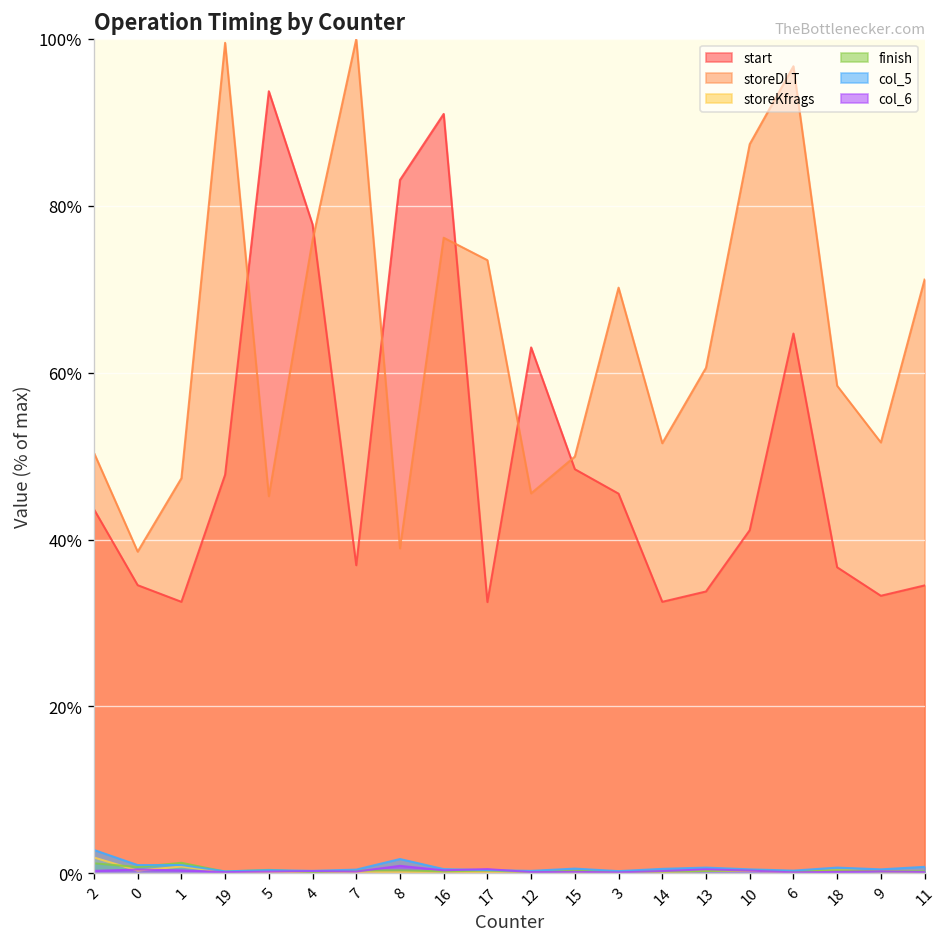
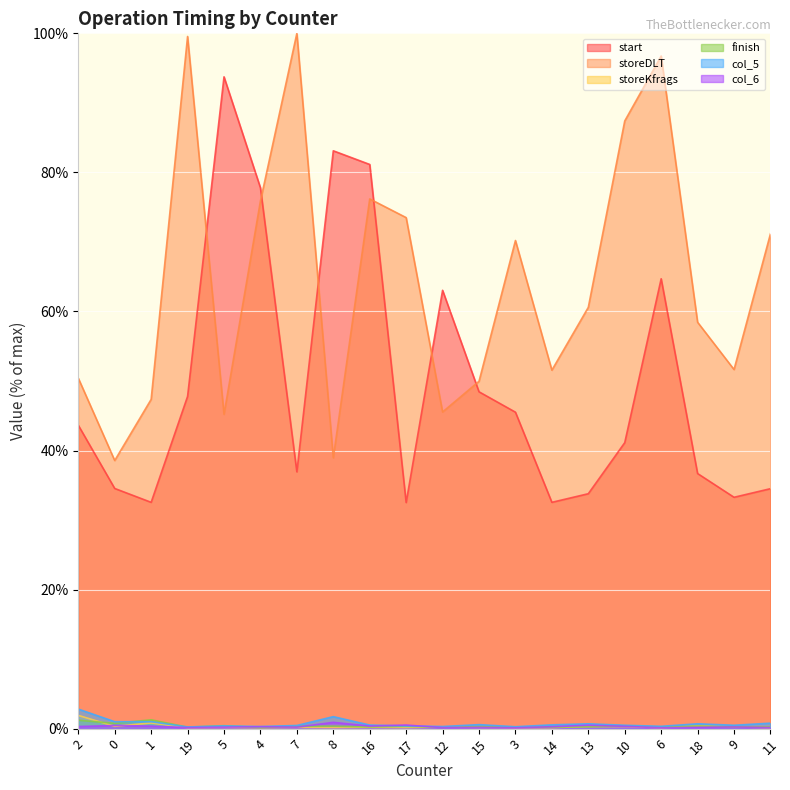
  {
    "start": {
      "2": "44%",
      "0": "35%",
      "1": "33%",
      "19": "48%",
      "5": "94%",
      "4": "78%",
      "7": "37%",
      "8": "83%",
-     "16": "91%",
+     "16": "81%",
      "17": "33%",
      "12": "63%",
      "15": "48%",
      "3": "46%",
      "14": "33%",
      "13": "34%",
      "10": "41%",
      "6": "65%",
      "18": "37%",
      "9": "33%",
      "11": "35%"
    },
    "finish": {
      "2": "1%"
    },
    "col_5": {
      "2": "3%",
      "8": "2%",
      "11": "1%"
    },
    "col_6": {
      "2": "0%",
      "1": "0%",
      "8": "1%"
    }
  }
